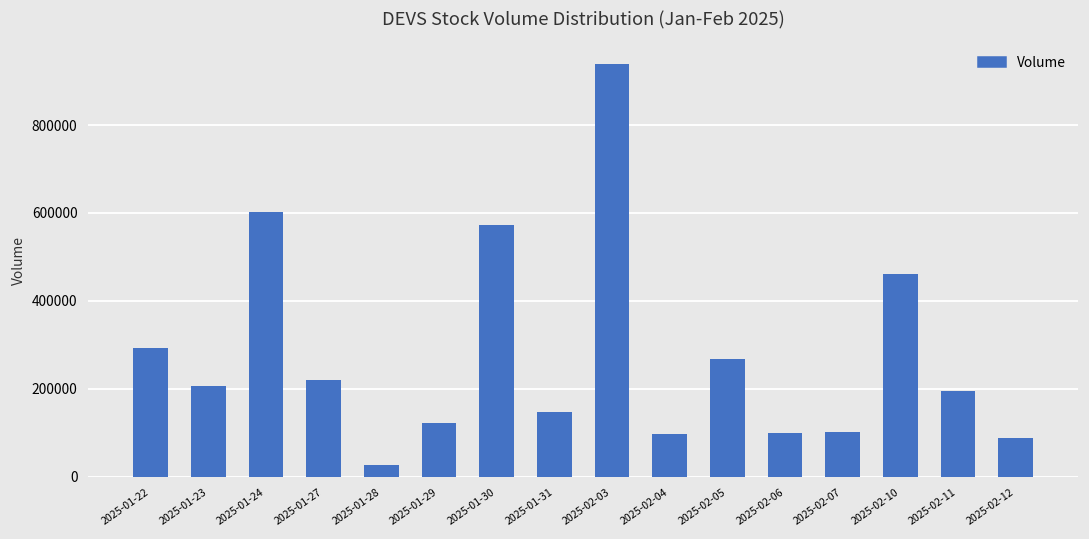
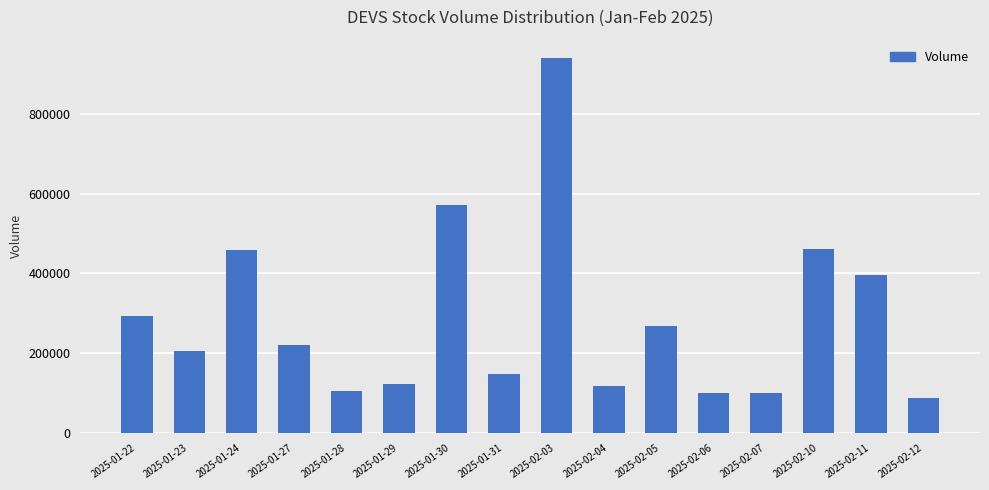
  {
    "2025-01-22": 290000,
    "2025-01-23": 210000,
-   "2025-01-24": 600000,
+   "2025-01-24": 460000,
    "2025-01-27": 220000,
-   "2025-01-28": 30000,
+   "2025-01-28": 110000,
    "2025-01-29": 120000,
    "2025-01-30": 570000,
    "2025-01-31": 150000,
    "2025-02-03": 940000,
-   "2025-02-04": 100000,
+   "2025-02-04": 120000,
    "2025-02-05": 270000,
    "2025-02-06": 100000,
    "2025-02-07": 100000,
    "2025-02-10": 460000,
-   "2025-02-11": 200000,
+   "2025-02-11": 400000,
    "2025-02-12": 90000
  }
